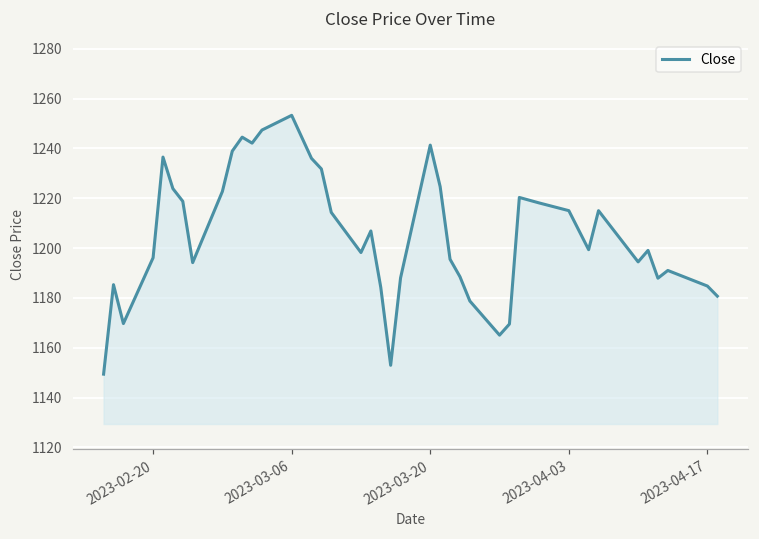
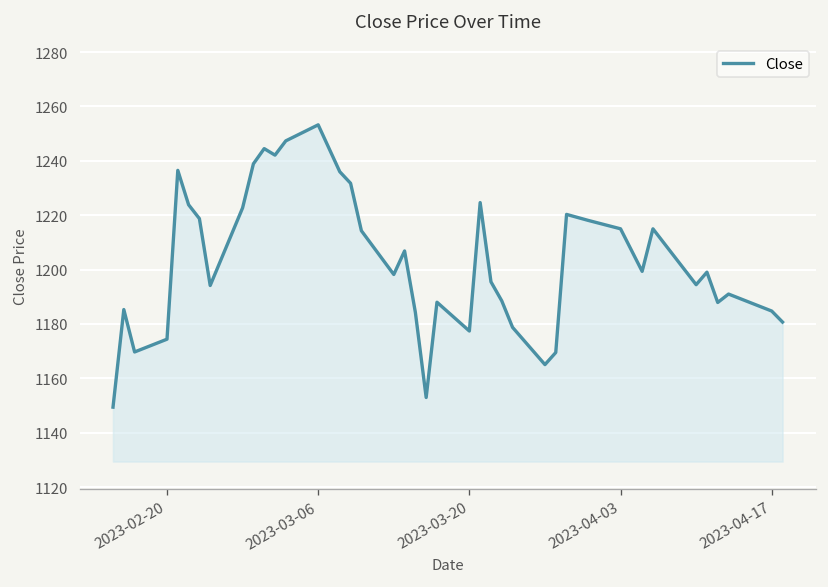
  {
-   "2023-02-20": 1196,
+   "2023-02-20": 1174,
    "2023-03-06": 1253,
-   "2023-03-20": 1241,
+   "2023-03-20": 1177,
    "2023-04-03": 1215,
    "2023-04-17": 1185
  }
